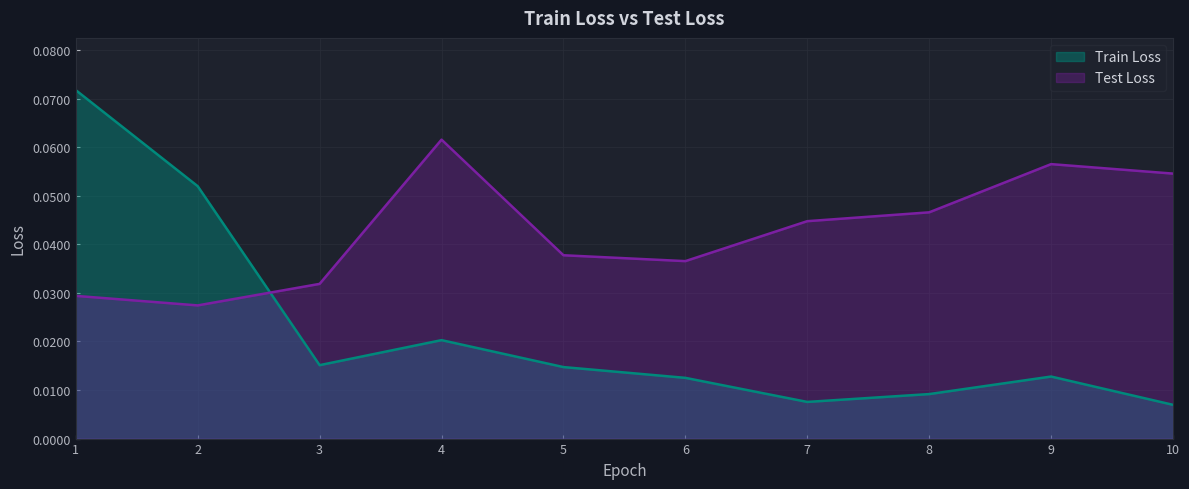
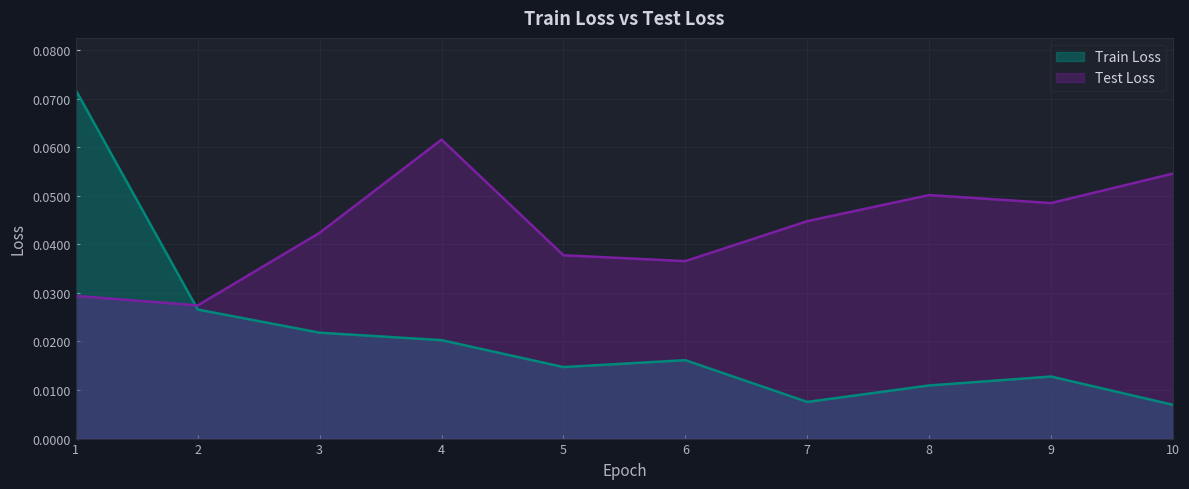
  {
    "Train Loss": {
      "1": 0.072,
-     "2": 0.052,
-     "3": 0.015,
+     "2": 0.027,
+     "3": 0.022,
      "4": 0.020,
      "5": 0.015,
-     "6": 0.013,
+     "6": 0.016,
      "7": 0.008,
-     "8": 0.009,
+     "8": 0.011,
      "9": 0.013,
      "10": 0.007
    },
    "Test Loss": {
      "1": 0.029,
      "2": 0.027,
-     "3": 0.032,
+     "3": 0.042,
      "4": 0.062,
      "5": 0.038,
      "6": 0.037,
      "7": 0.045,
-     "8": 0.047,
-     "9": 0.056,
+     "8": 0.050,
+     "9": 0.048,
      "10": 0.055
    }
  }
